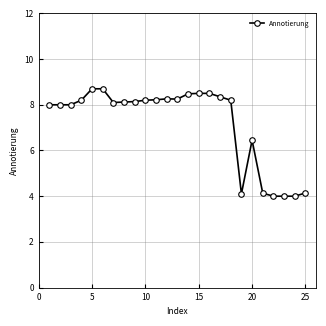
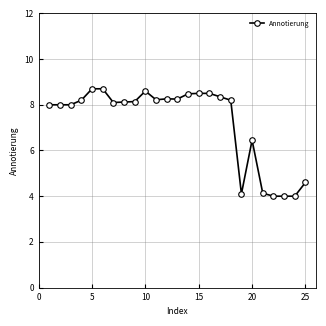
  {
    "5": 8.7,
-   "10": 8.2,
+   "10": 8.6,
    "15": 8.5,
    "20": 6.5,
-   "25": 4.1
+   "25": 4.6
  }
